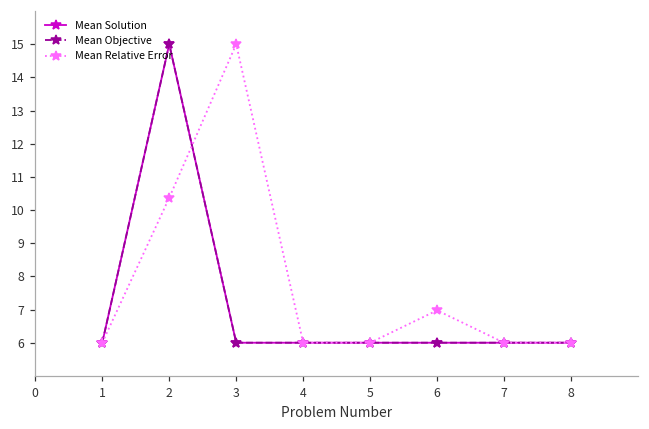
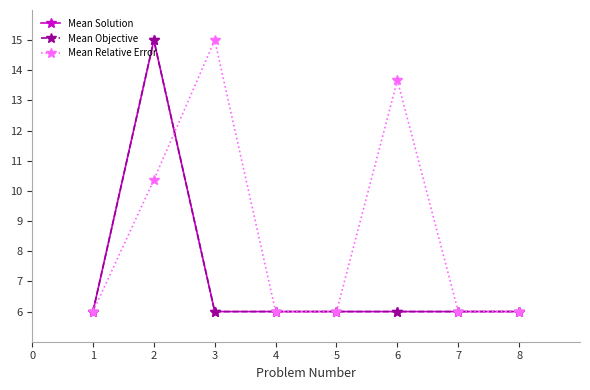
  {
    "Mean Objective": {
      "2": 15.0,
      "3": 6.0,
      "6": 6.0
    },
    "Mean Relative Error": {
      "2": 10.4,
      "3": 15.0,
-     "6": 7.0
+     "6": 13.7
    }
  }
